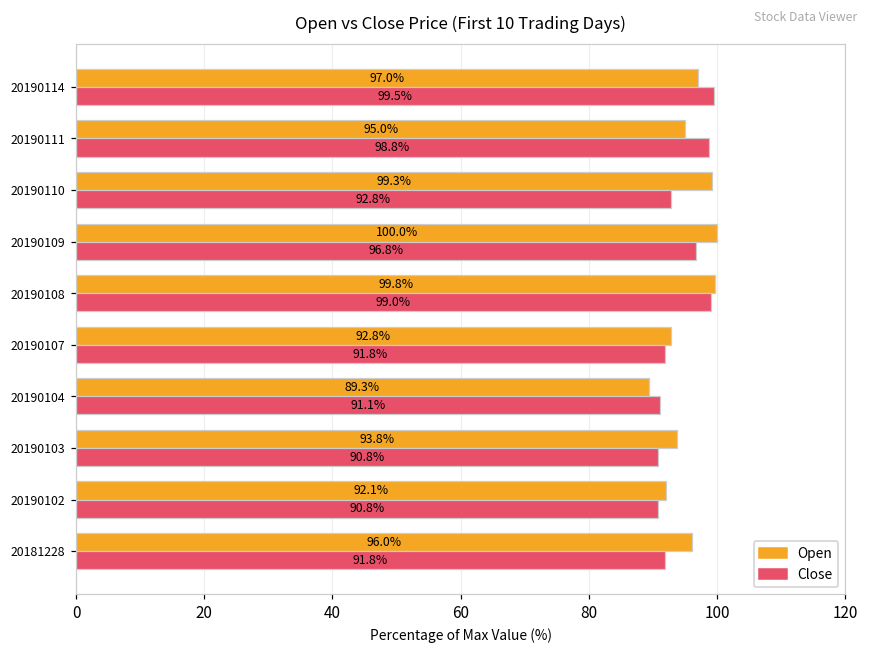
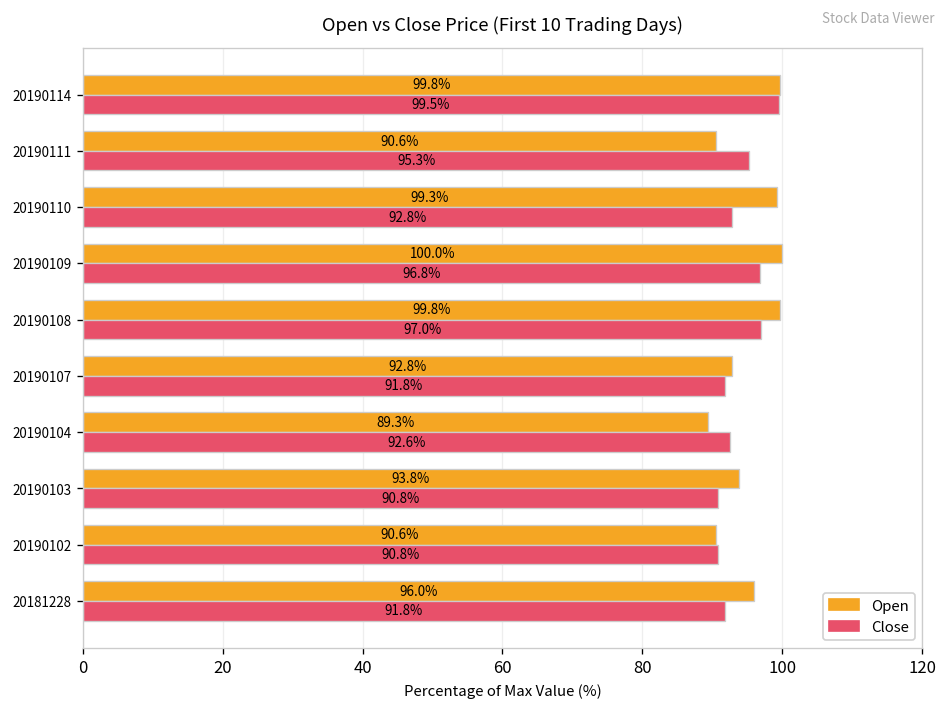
  {
    "Open": {
-     "20190114": "97.0%",
-     "20190111": "95.0%",
+     "20190114": "99.8%",
+     "20190111": "90.6%",
      "20190110": "99.3%",
      "20190109": "100.0%",
      "20190108": "99.8%",
      "20190107": "92.8%",
      "20190104": "89.3%",
      "20190103": "93.8%",
-     "20190102": "92.1%",
+     "20190102": "90.6%",
      "20181228": "96.0%"
    },
    "Close": {
      "20190114": "99.5%",
-     "20190111": "98.8%",
+     "20190111": "95.3%",
      "20190110": "92.8%",
      "20190109": "96.8%",
-     "20190108": "99.0%",
+     "20190108": "97.0%",
      "20190107": "91.8%",
-     "20190104": "91.1%",
+     "20190104": "92.6%",
      "20190103": "90.8%",
      "20190102": "90.8%",
      "20181228": "91.8%"
    }
  }
